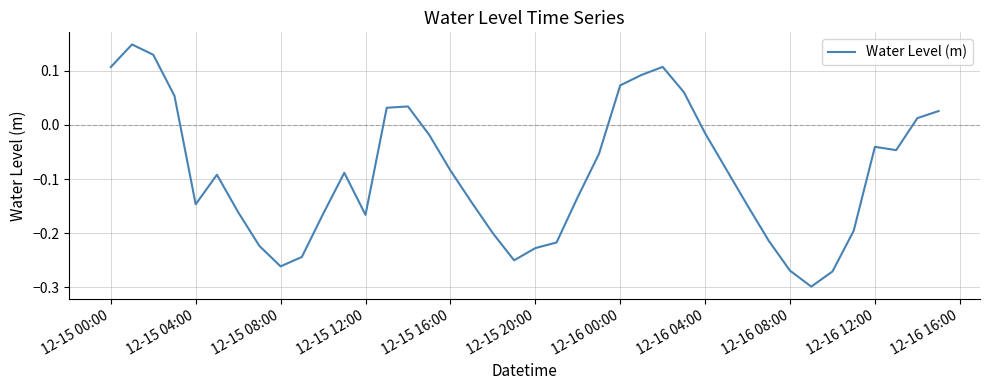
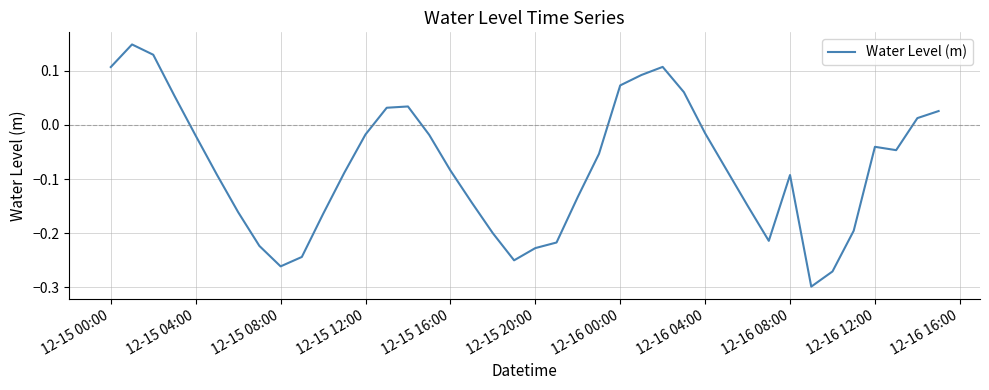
  {
    "12-15 00:00": 0.11,
-   "12-15 04:00": -0.15,
+   "12-15 04:00": -0.02,
    "12-15 08:00": -0.26,
-   "12-15 12:00": -0.17,
+   "12-15 12:00": -0.02,
    "12-15 16:00": -0.08,
    "12-15 20:00": -0.23,
    "12-16 00:00": 0.07,
    "12-16 04:00": -0.02,
-   "12-16 08:00": -0.27,
+   "12-16 08:00": -0.09,
    "12-16 12:00": -0.04
  }
